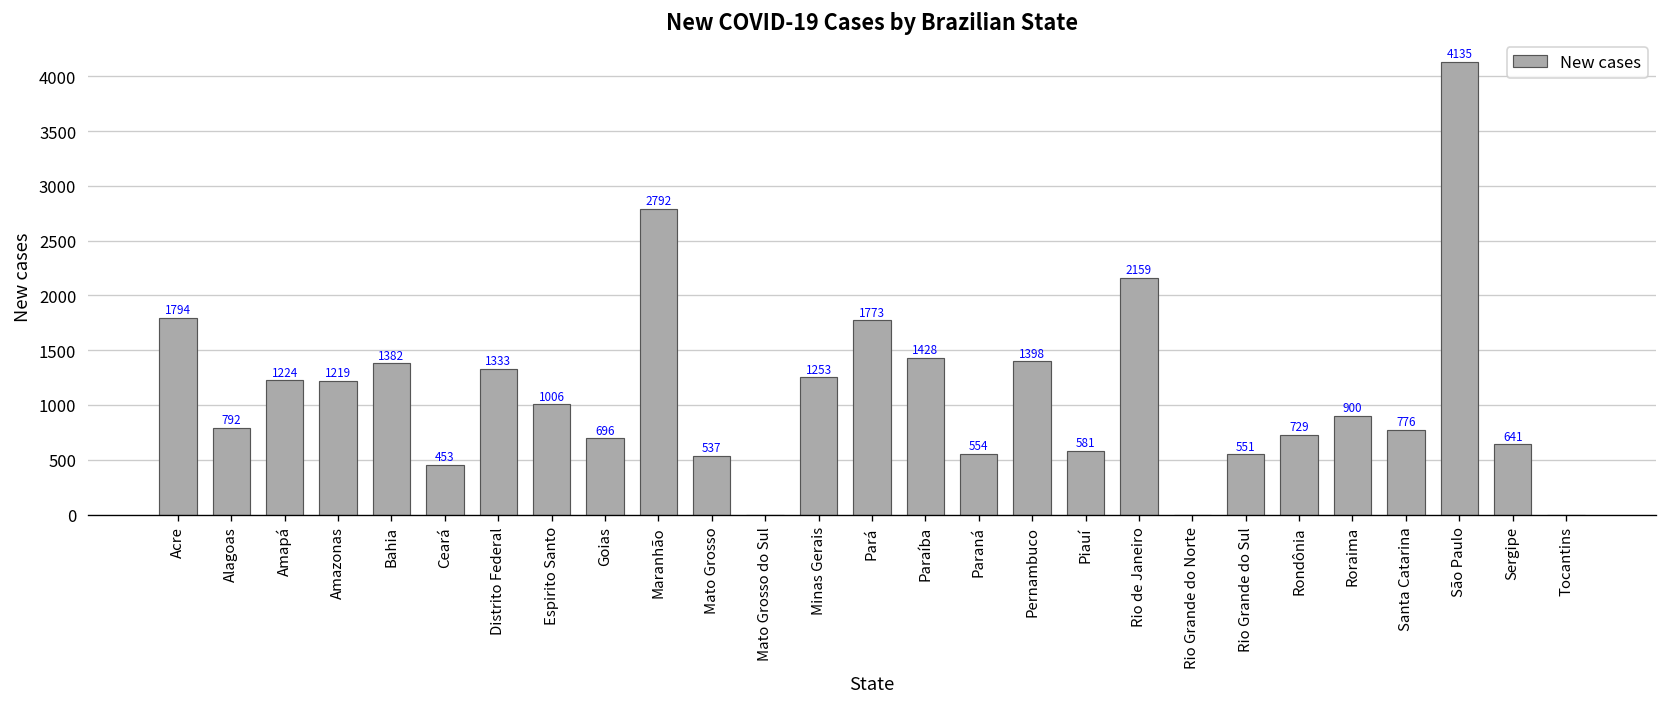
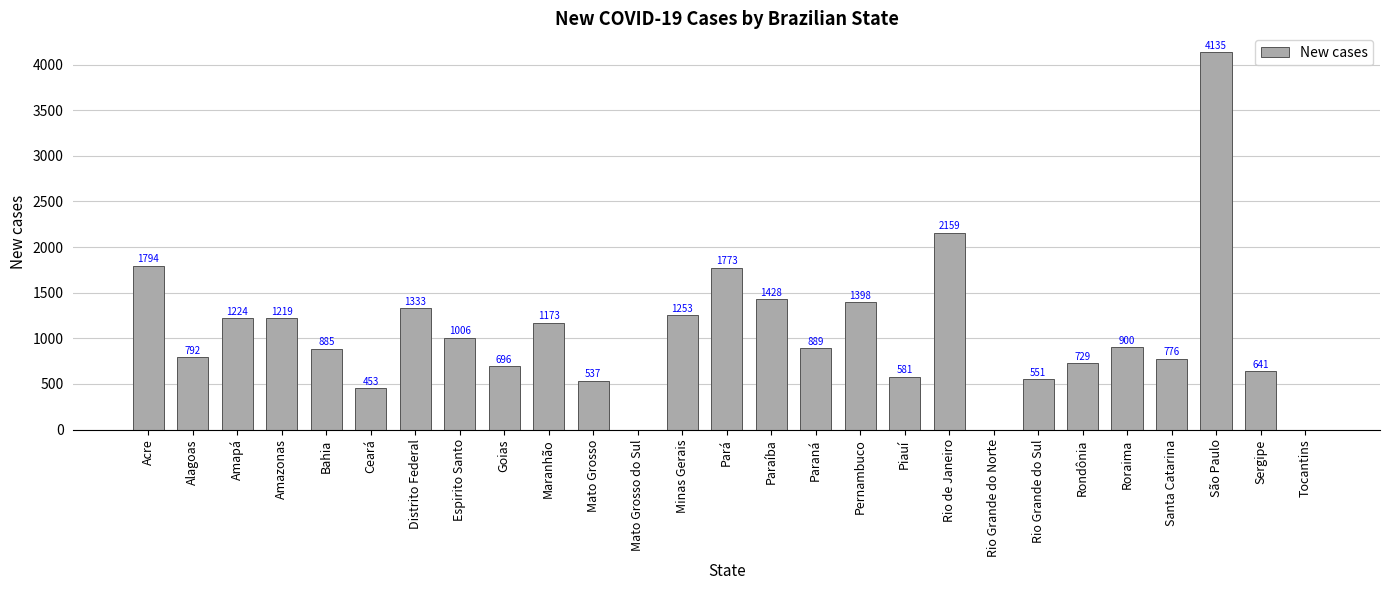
  {
    "Acre": 1794,
    "Alagoas": 792,
    "Amapá": 1224,
    "Amazonas": 1219,
-   "Bahia": 1382,
+   "Bahia": 885,
    "Ceará": 453,
    "Distrito Federal": 1333,
    "Espirito Santo": 1006,
    "Goias": 696,
-   "Maranhão": 2792,
+   "Maranhão": 1173,
    "Mato Grosso": 537,
    "Minas Gerais": 1253,
    "Pará": 1773,
    "Paraíba": 1428,
-   "Paraná": 554,
+   "Paraná": 889,
    "Pernambuco": 1398,
    "Piauí": 581,
    "Rio de Janeiro": 2159,
    "Rio Grande do Sul": 551,
    "Rondônia": 729,
    "Roraima": 900,
    "Santa Catarina": 776,
    "São Paulo": 4135,
    "Sergipe": 641
  }
